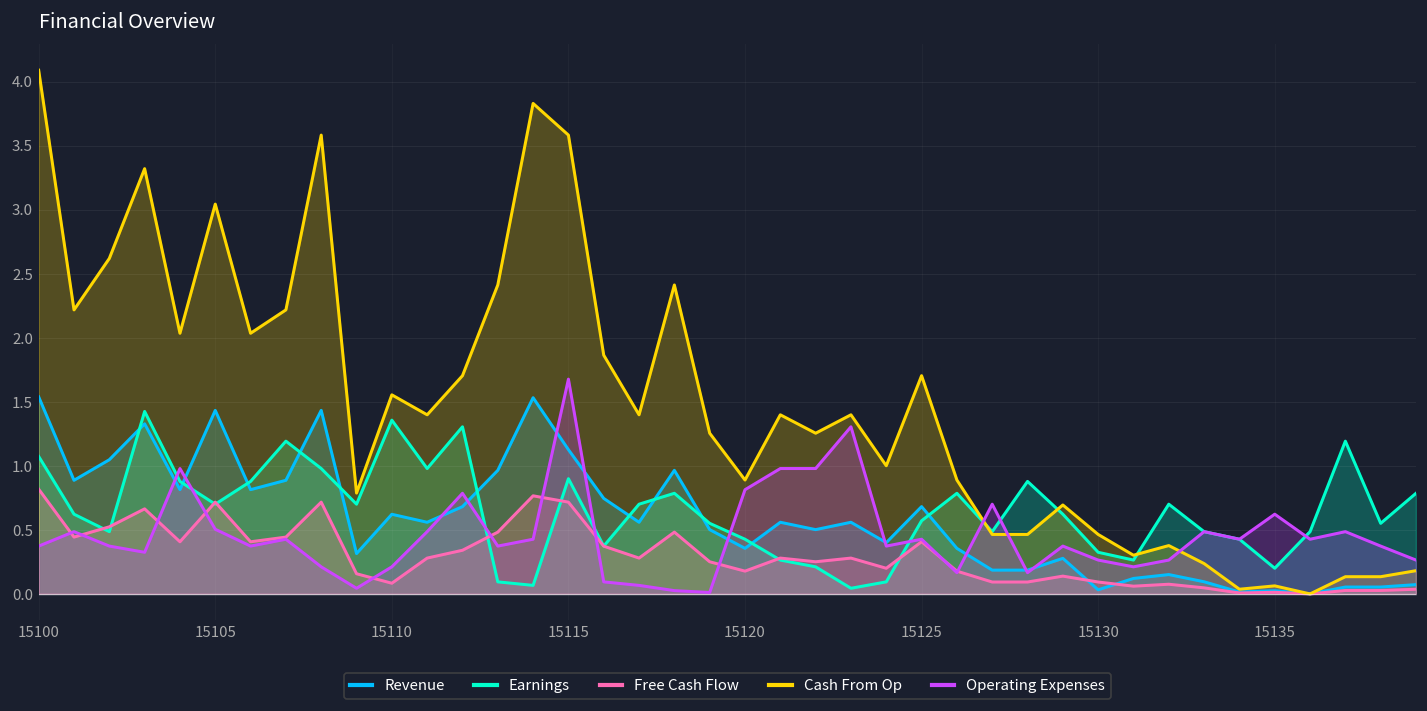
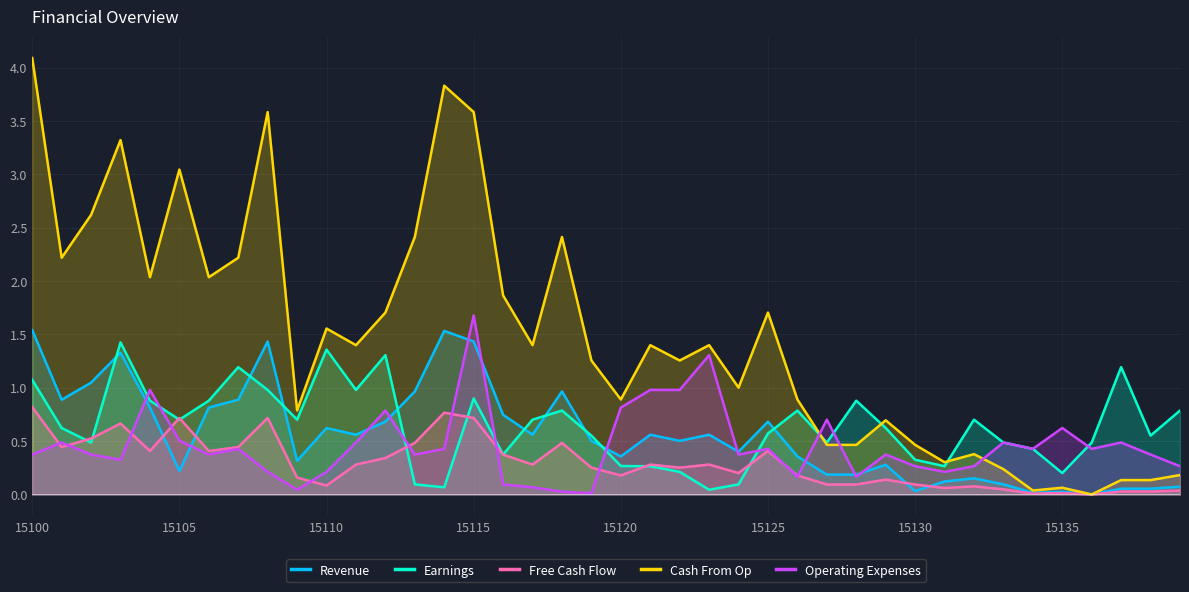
  {
    "Revenue": {
      "15100": 1.54,
-     "15105": 1.43,
+     "15105": 0.22,
      "15110": 0.62,
-     "15115": 1.13,
+     "15115": 1.43,
      "15120": 0.36,
      "15125": 0.68,
      "15130": 0.03
    },
    "Earnings": {
      "15100": 1.07,
      "15110": 1.36,
      "15115": 0.90,
-     "15120": 0.43,
+     "15120": 0.27,
      "15125": 0.57,
      "15130": 0.33,
      "15135": 0.20
    },
    "Free Cash Flow": {
      "15100": 0.82,
      "15110": 0.08,
      "15115": 0.72,
      "15120": 0.18,
      "15130": 0.09
    },
    "Cash From Op": {
      "15100": 4.09,
      "15105": 3.04,
      "15110": 1.55,
      "15115": 3.58,
      "15120": 0.89,
      "15125": 1.70,
      "15130": 0.46,
      "15135": 0.06
    },
    "Operating Expenses": {
      "15100": 0.37,
      "15105": 0.50,
      "15110": 0.21,
      "15115": 1.68,
      "15120": 0.81,
      "15130": 0.26,
      "15135": 0.62
    }
  }
